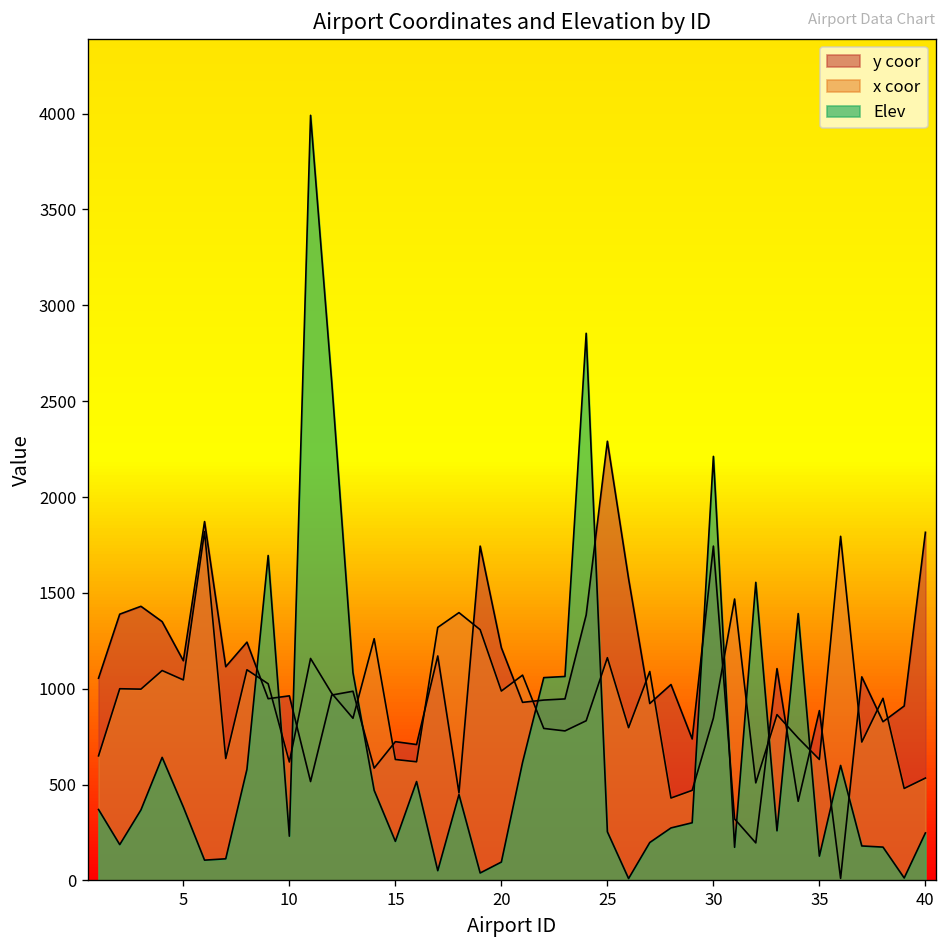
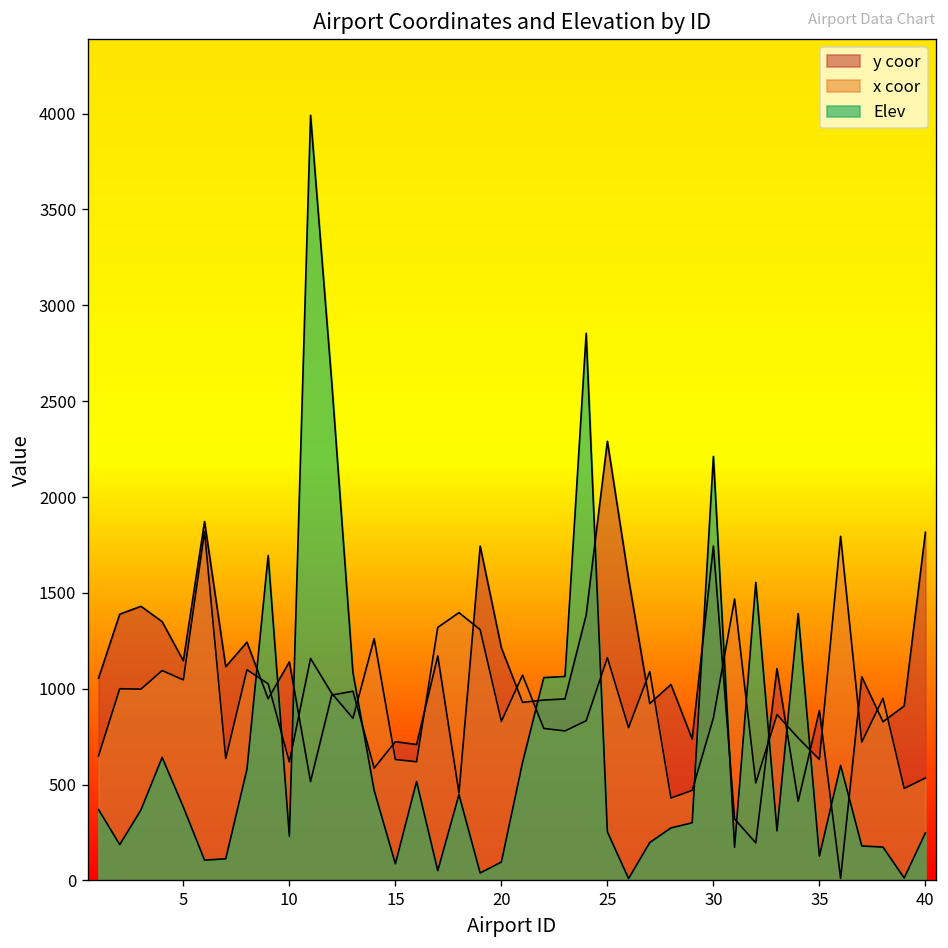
  {
    "y coor": {
      "5": 1150,
-     "10": 960,
+     "10": 1140,
      "15": 720,
      "20": 1210,
      "25": 2290,
      "30": 1740,
      "35": 890,
      "40": 1820
    },
    "x coor": {
      "5": 1050,
      "10": 620,
      "15": 630,
-     "20": 990,
+     "20": 830,
      "25": 1160,
      "30": 850,
      "35": 630,
      "40": 530
    },
    "Elev": {
      "5": 380,
      "10": 230,
-     "15": 200,
+     "15": 90,
      "20": 100,
      "25": 250,
      "30": 2210,
      "35": 130,
      "40": 250
    }
  }
